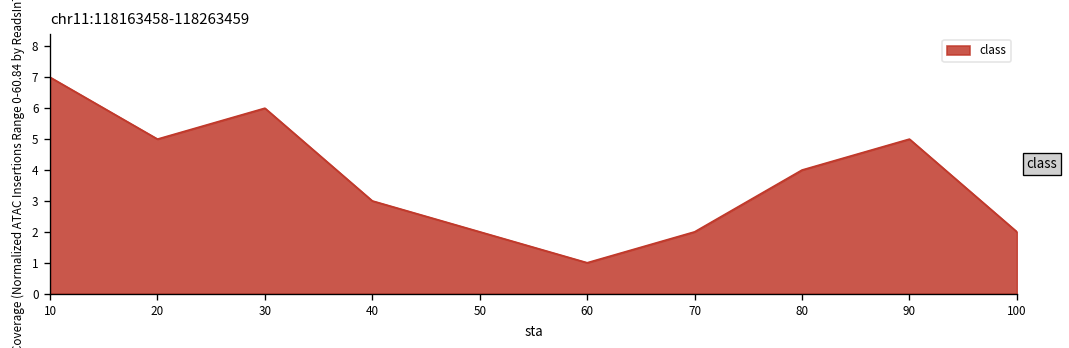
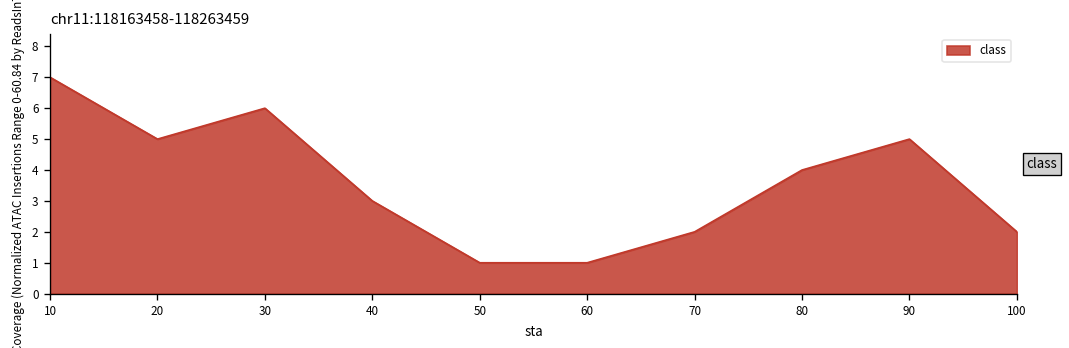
  {
    "10": 7,
    "20": 5,
    "30": 6,
    "40": 3,
-   "50": 2,
+   "50": 1,
    "60": 1,
    "70": 2,
    "80": 4,
    "90": 5,
    "100": 2
  }
